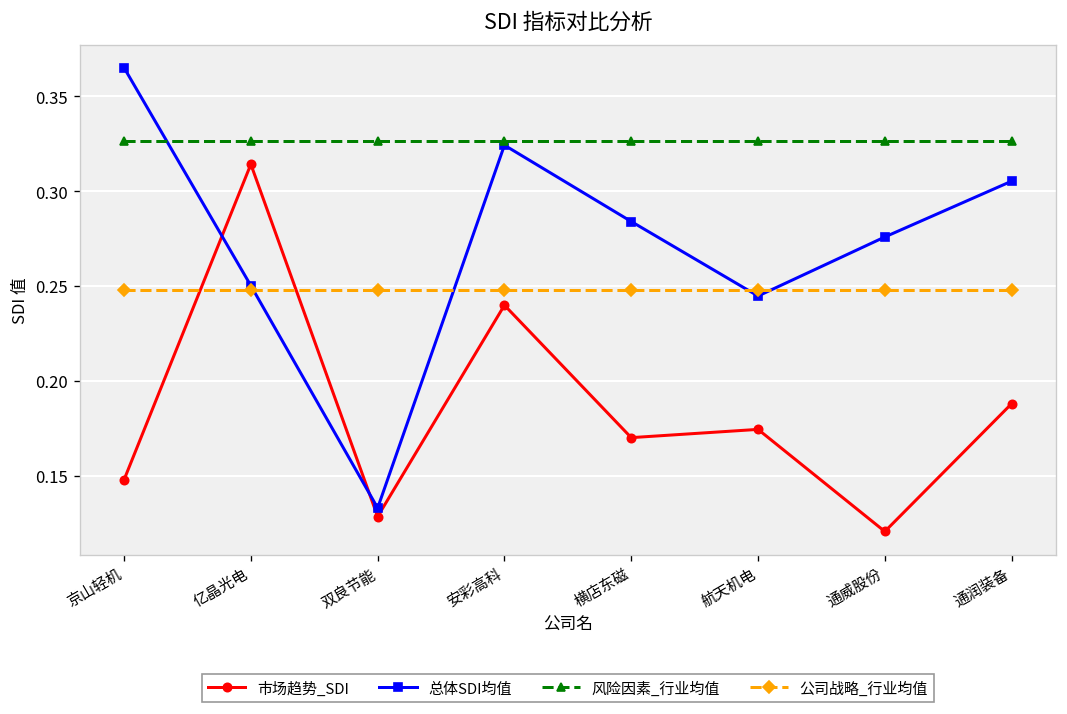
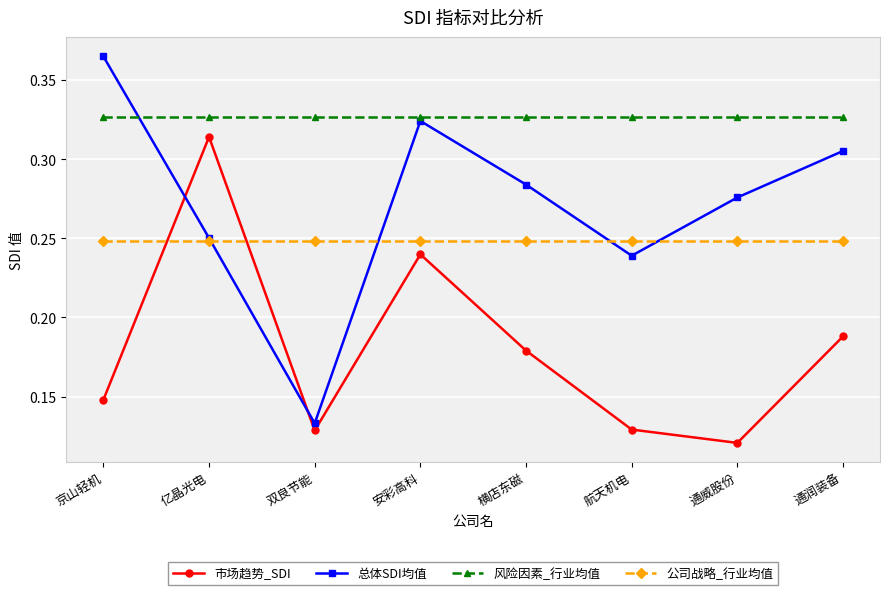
  {
    "市场趋势_SDI": {
      "京山轻机": 0.148,
      "亿晶光电": 0.314,
      "双良节能": 0.129,
      "安彩高科": 0.240,
-     "横店东磁": 0.170,
-     "航天机电": 0.174,
+     "横店东磁": 0.179,
+     "航天机电": 0.129,
      "通威股份": 0.121,
      "通润装备": 0.188
    },
    "总体SDI均值": {
      "京山轻机": 0.365,
      "亿晶光电": 0.250,
      "双良节能": 0.133,
      "安彩高科": 0.324,
      "横店东磁": 0.284,
-     "航天机电": 0.245,
+     "航天机电": 0.239,
      "通威股份": 0.276,
      "通润装备": 0.305
    },
    "风险因素_行业均值": {
      "京山轻机": 0.327,
      "亿晶光电": 0.327,
      "双良节能": 0.327,
      "安彩高科": 0.327,
      "横店东磁": 0.327,
      "航天机电": 0.327,
      "通威股份": 0.327,
      "通润装备": 0.327
    },
    "公司战略_行业均值": {
      "京山轻机": 0.248,
      "亿晶光电": 0.248,
      "双良节能": 0.248,
      "安彩高科": 0.248,
      "横店东磁": 0.248,
      "航天机电": 0.248,
      "通威股份": 0.248,
      "通润装备": 0.248
    }
  }
